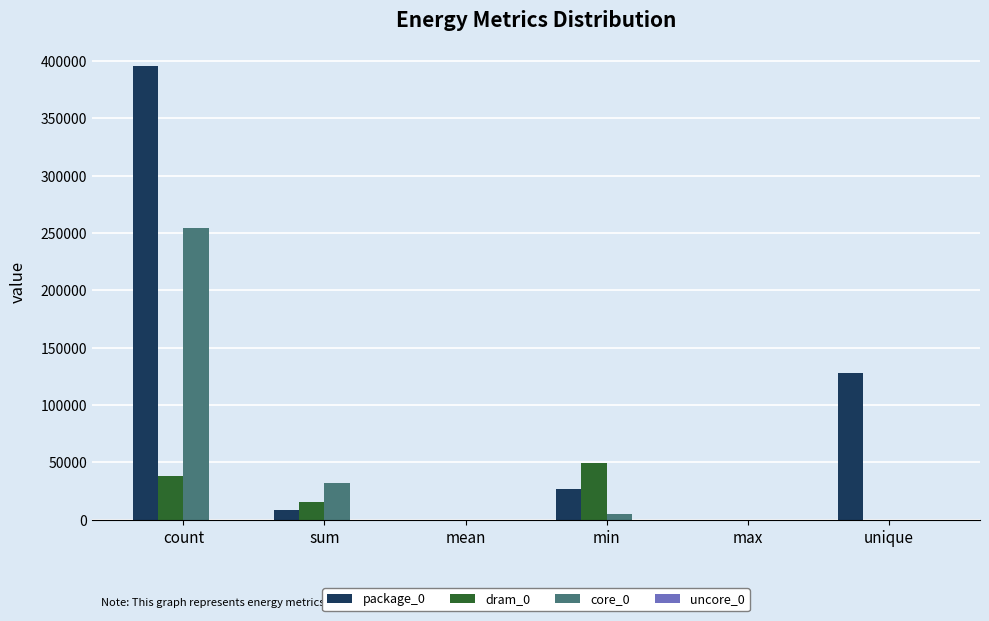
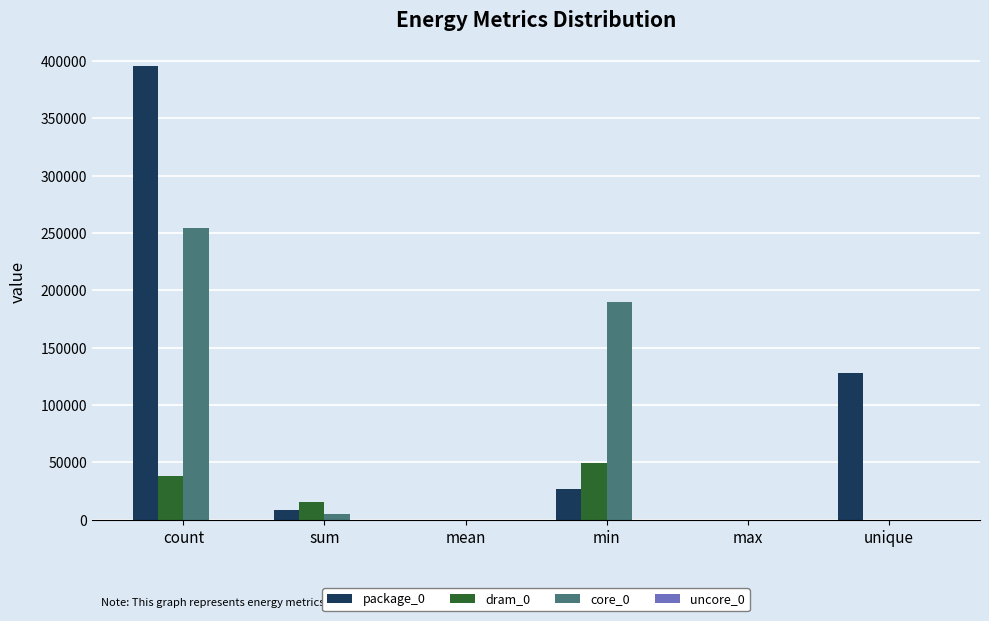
  {
    "package_0": {
      "count": 396000,
      "sum": 9000,
      "mean": 0,
      "min": 27000,
      "max": 0,
      "unique": 128000
    },
    "dram_0": {
      "count": 38000,
      "sum": 15000,
      "mean": 0,
      "min": 49000,
      "max": 0,
      "unique": 0
    },
    "core_0": {
      "count": 255000,
-     "sum": 32000,
+     "sum": 5000,
      "mean": 0,
-     "min": 5000,
+     "min": 190000,
      "max": 0,
      "unique": 0
    },
    "uncore_0": {
      "count": 0,
      "sum": 0,
      "mean": 0,
      "min": 0,
      "max": 0,
      "unique": 0
    }
  }
